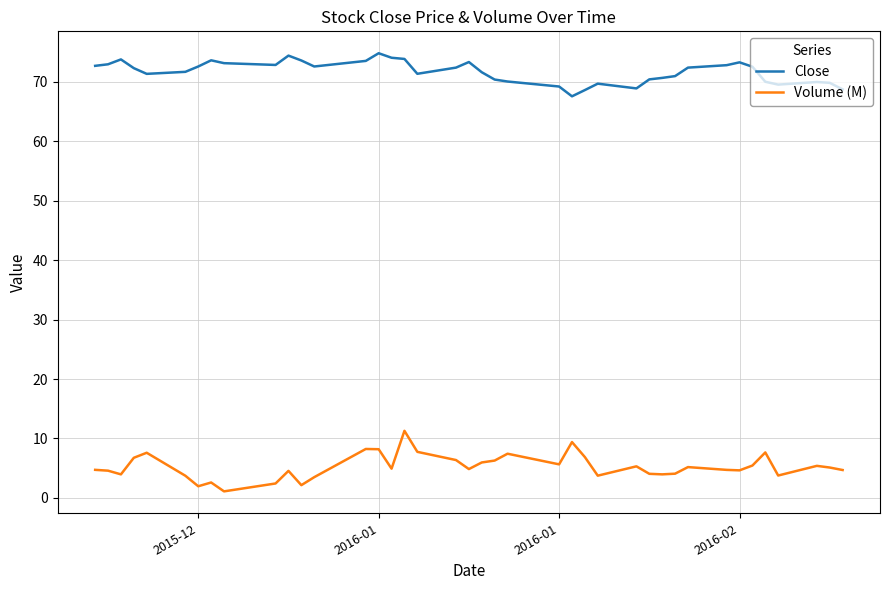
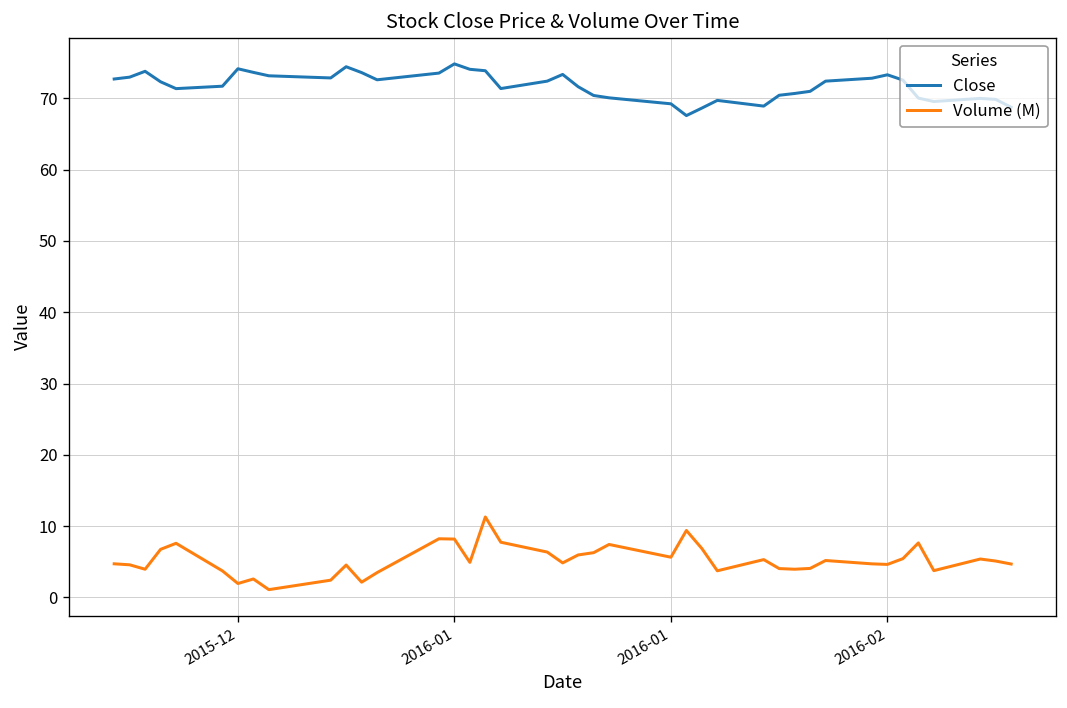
  {
    "Close": {
-     "2015-12": 73,
+     "2015-12": 74,
      "2016-02": 73
    },
    "Volume (M)": {
      "2015-12": 2,
      "2016-02": 5
    }
  }
